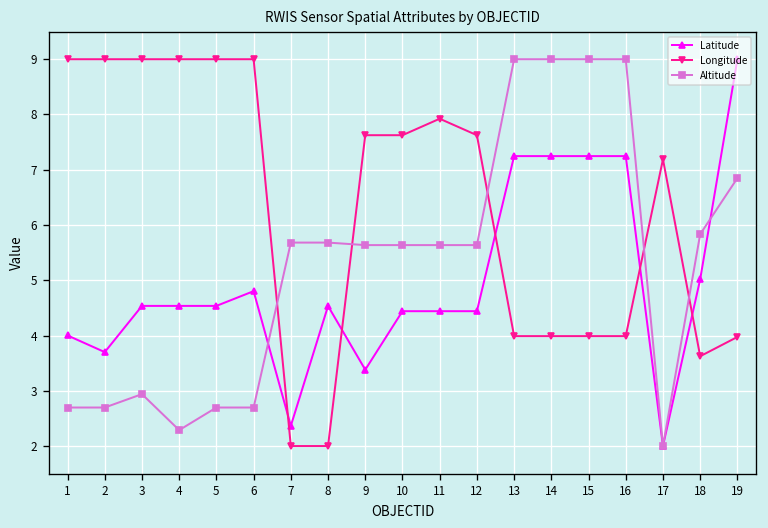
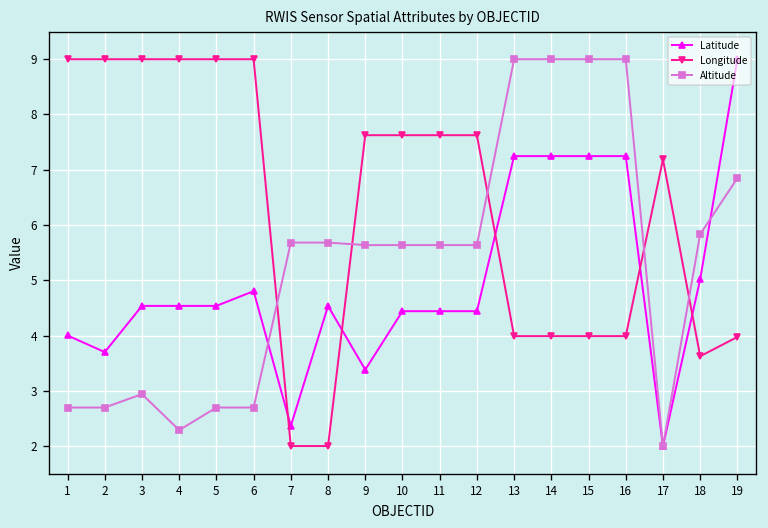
  {
    "Latitude": {
      "1": 4.0,
      "2": 3.7,
      "3": 4.5,
      "4": 4.5,
      "5": 4.5,
      "6": 4.8,
      "7": 2.4,
      "8": 4.5,
      "9": 3.4,
      "10": 4.4,
      "11": 4.4,
      "12": 4.4,
      "13": 7.2,
      "14": 7.2,
      "15": 7.2,
      "16": 7.2,
      "18": 5.0
    },
    "Longitude": {
      "1": 9.0,
      "2": 9.0,
      "3": 9.0,
      "4": 9.0,
      "5": 9.0,
      "6": 9.0,
      "7": 2.0,
      "8": 2.0,
      "9": 7.6,
      "10": 7.6,
-     "11": 7.9,
+     "11": 7.6,
      "12": 7.6,
      "13": 4.0,
      "14": 4.0,
      "15": 4.0,
      "16": 4.0,
      "17": 7.2,
      "18": 3.6,
      "19": 4.0
    },
    "Altitude": {
      "1": 2.7,
      "2": 2.7,
      "3": 2.9,
      "4": 2.3,
      "5": 2.7,
      "6": 2.7,
      "7": 5.7,
      "8": 5.7,
      "9": 5.6,
      "10": 5.6,
      "11": 5.6,
      "12": 5.6,
      "13": 9.0,
      "14": 9.0,
      "15": 9.0,
      "16": 9.0,
      "18": 5.8,
      "19": 6.8
    }
  }
